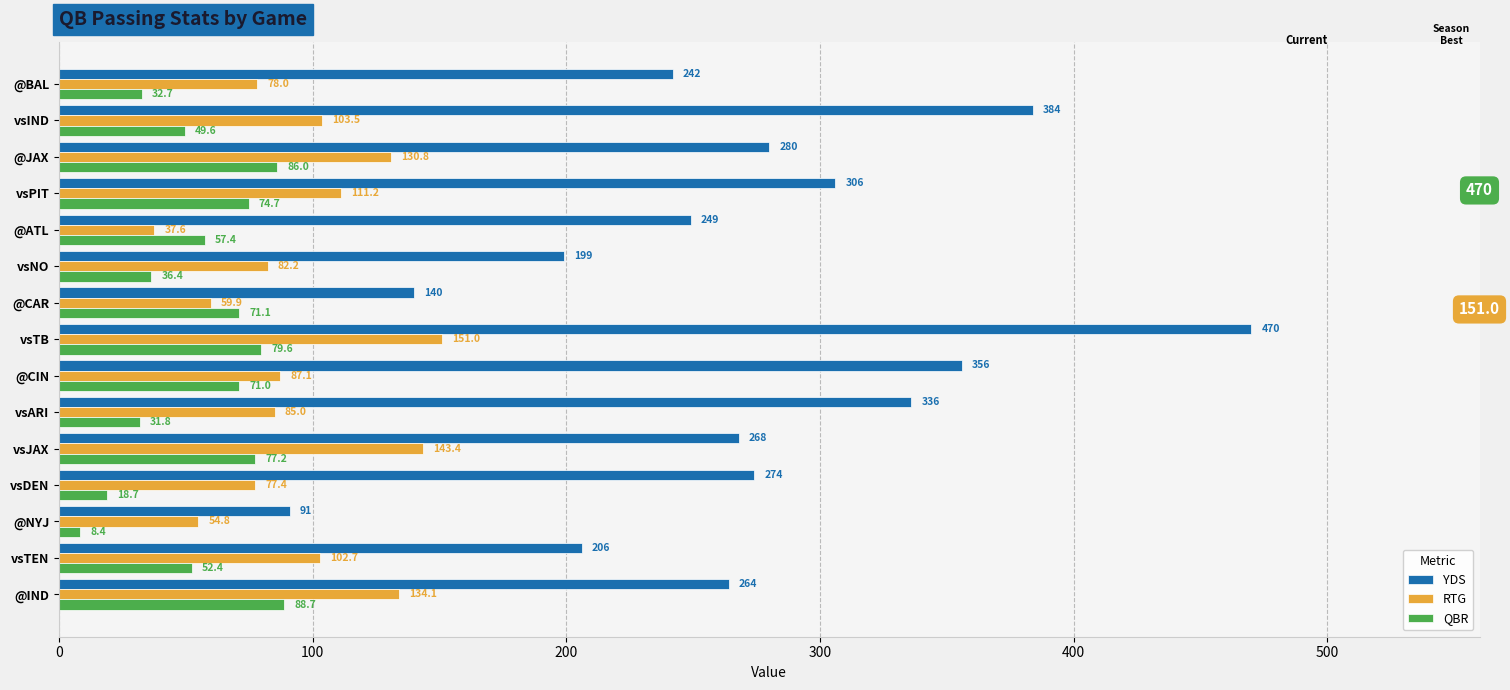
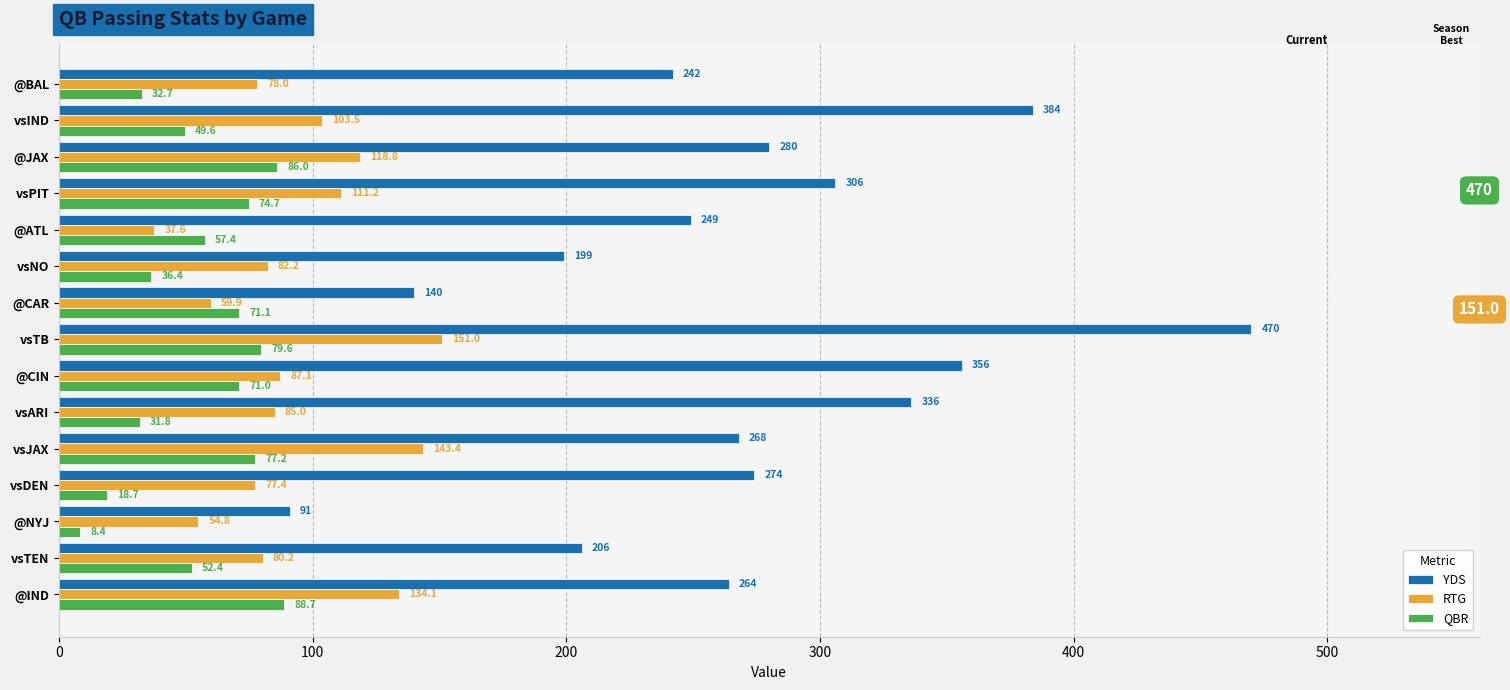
  {
    "YDS": {
      "@BAL": 242,
      "vsIND": 384,
      "@JAX": 280,
      "vsPIT": 306,
      "@ATL": 249,
      "vsNO": 199,
      "@CAR": 140,
      "vsTB": 470,
      "@CIN": 356,
      "vsARI": 336,
      "vsJAX": 268,
      "vsDEN": 274,
      "@NYJ": 91,
      "vsTEN": 206,
      "@IND": 264
    },
    "RTG": {
      "@BAL": 78.0,
      "vsIND": 103.5,
-     "@JAX": 130.8,
+     "@JAX": 118.8,
      "vsPIT": 111.2,
      "@ATL": 37.6,
      "vsNO": 82.2,
      "@CAR": 59.9,
      "vsTB": 151.0,
      "@CIN": 87.1,
      "vsARI": 85.0,
      "vsJAX": 143.4,
      "vsDEN": 77.4,
      "@NYJ": 54.8,
-     "vsTEN": 102.7,
+     "vsTEN": 80.2,
      "@IND": 134.1
    },
    "QBR": {
      "@BAL": 32.7,
      "vsIND": 49.6,
      "@JAX": 86.0,
      "vsPIT": 74.7,
      "@ATL": 57.4,
      "vsNO": 36.4,
      "@CAR": 71.1,
      "vsTB": 79.6,
      "@CIN": 71.0,
      "vsARI": 31.8,
      "vsJAX": 77.2,
      "vsDEN": 18.7,
      "@NYJ": 8.4,
      "vsTEN": 52.4,
      "@IND": 88.7
    }
  }
